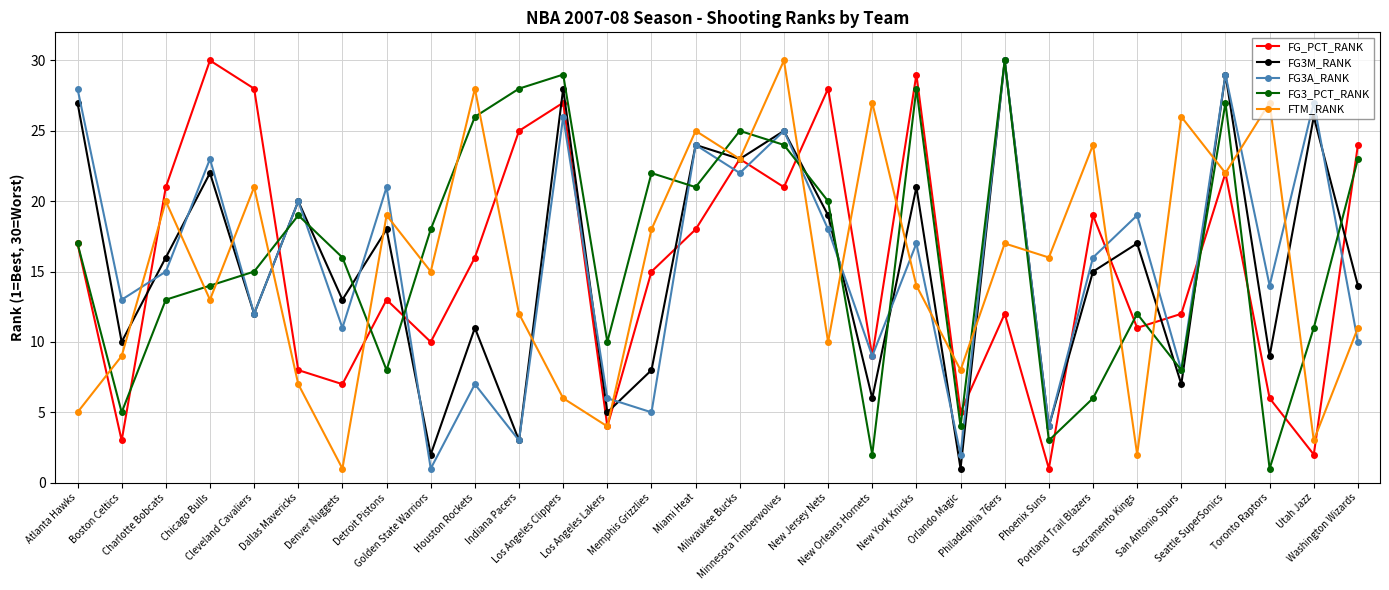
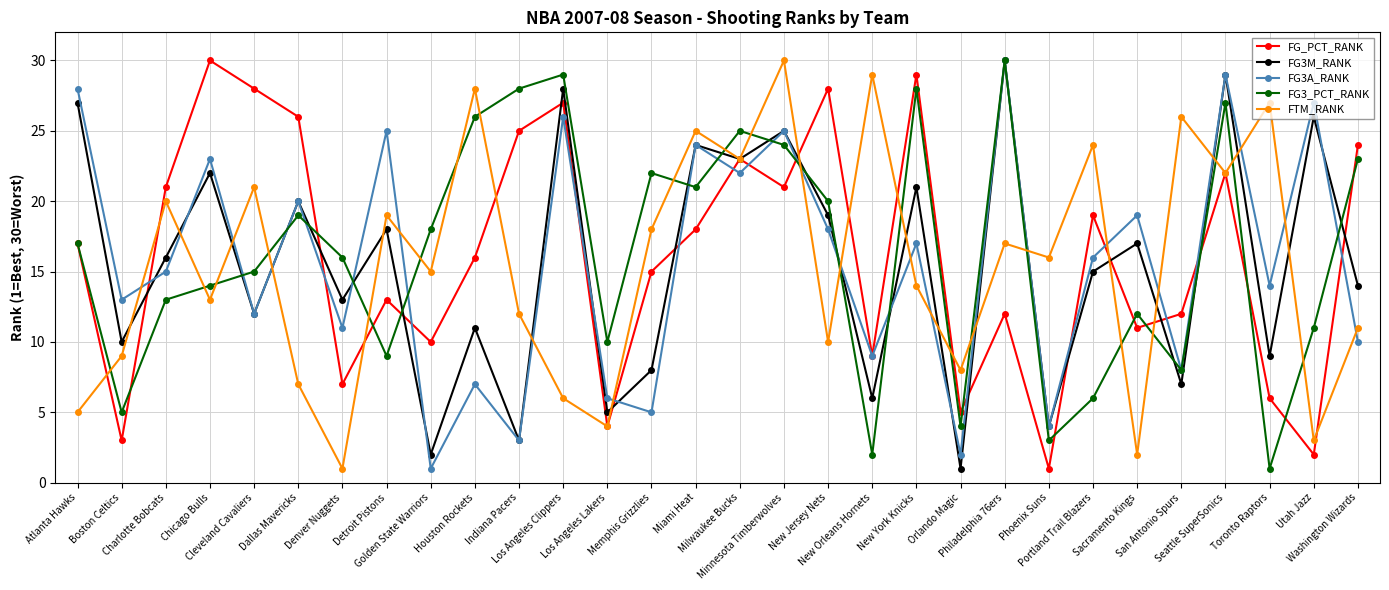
  {
    "FG_PCT_RANK": {
      "Boston Celtics": 3,
      "Charlotte Bobcats": 21,
      "Chicago Bulls": 30,
      "Cleveland Cavaliers": 28,
-     "Dallas Mavericks": 8,
+     "Dallas Mavericks": 26,
      "Denver Nuggets": 7,
      "Detroit Pistons": 13,
      "Golden State Warriors": 10,
      "Houston Rockets": 16,
      "Indiana Pacers": 25,
      "Los Angeles Clippers": 27,
      "Memphis Grizzlies": 15,
      "Miami Heat": 18,
      "Minnesota Timberwolves": 21,
      "New Jersey Nets": 28,
      "New York Knicks": 29,
      "Orlando Magic": 5,
      "Philadelphia 76ers": 12,
      "Phoenix Suns": 1,
      "Portland Trail Blazers": 19,
      "Sacramento Kings": 11,
      "San Antonio Spurs": 12,
      "Toronto Raptors": 6,
      "Utah Jazz": 2,
      "Washington Wizards": 24
    },
    "FG3M_RANK": {
      "Atlanta Hawks": 27,
      "Boston Celtics": 10,
      "Charlotte Bobcats": 16,
      "Chicago Bulls": 22,
      "Denver Nuggets": 13,
      "Detroit Pistons": 18,
      "Golden State Warriors": 2,
      "Houston Rockets": 11,
      "Los Angeles Clippers": 28,
      "Los Angeles Lakers": 5,
      "Memphis Grizzlies": 8,
      "New Jersey Nets": 19,
      "New Orleans Hornets": 6,
      "New York Knicks": 21,
      "Orlando Magic": 1,
      "Portland Trail Blazers": 15,
      "Sacramento Kings": 17,
      "San Antonio Spurs": 7,
      "Toronto Raptors": 9,
      "Washington Wizards": 14
    },
    "FG3A_RANK": {
      "Atlanta Hawks": 28,
      "Boston Celtics": 13,
      "Charlotte Bobcats": 15,
      "Chicago Bulls": 23,
      "Denver Nuggets": 11,
-     "Detroit Pistons": 21,
+     "Detroit Pistons": 25,
      "Golden State Warriors": 1,
      "Houston Rockets": 7,
      "Los Angeles Clippers": 26,
      "Los Angeles Lakers": 6,
      "Memphis Grizzlies": 5,
      "Milwaukee Bucks": 22,
      "New Jersey Nets": 18,
      "New York Knicks": 17,
      "Orlando Magic": 2,
      "Portland Trail Blazers": 16,
      "Sacramento Kings": 19,
      "Toronto Raptors": 14,
      "Washington Wizards": 10
    },
    "FG3_PCT_RANK": {
      "Boston Celtics": 5,
      "Charlotte Bobcats": 13,
      "Chicago Bulls": 14,
      "Cleveland Cavaliers": 15,
      "Dallas Mavericks": 19,
      "Denver Nuggets": 16,
-     "Detroit Pistons": 8,
+     "Detroit Pistons": 9,
      "Golden State Warriors": 18,
      "Houston Rockets": 26,
      "Indiana Pacers": 28,
      "Los Angeles Clippers": 29,
      "Los Angeles Lakers": 10,
      "Memphis Grizzlies": 22,
      "Miami Heat": 21,
      "Milwaukee Bucks": 25,
      "Minnesota Timberwolves": 24,
      "New Jersey Nets": 20,
      "New Orleans Hornets": 2,
      "New York Knicks": 28,
      "Orlando Magic": 4,
      "Phoenix Suns": 3,
      "Portland Trail Blazers": 6,
      "Sacramento Kings": 12,
      "Seattle SuperSonics": 27,
      "Toronto Raptors": 1,
      "Utah Jazz": 11,
      "Washington Wizards": 23
    },
    "FTM_RANK": {
      "Atlanta Hawks": 5,
      "Boston Celtics": 9,
      "Charlotte Bobcats": 20,
      "Chicago Bulls": 13,
      "Cleveland Cavaliers": 21,
      "Dallas Mavericks": 7,
      "Denver Nuggets": 1,
      "Detroit Pistons": 19,
      "Golden State Warriors": 15,
      "Houston Rockets": 28,
      "Indiana Pacers": 12,
      "Los Angeles Clippers": 6,
      "Memphis Grizzlies": 18,
      "Miami Heat": 25,
      "Minnesota Timberwolves": 30,
      "New Jersey Nets": 10,
-     "New Orleans Hornets": 27,
+     "New Orleans Hornets": 29,
      "New York Knicks": 14,
      "Orlando Magic": 8,
      "Philadelphia 76ers": 17,
      "Phoenix Suns": 16,
      "Portland Trail Blazers": 24,
      "Sacramento Kings": 2,
      "San Antonio Spurs": 26,
      "Utah Jazz": 3,
      "Washington Wizards": 11
    }
  }
